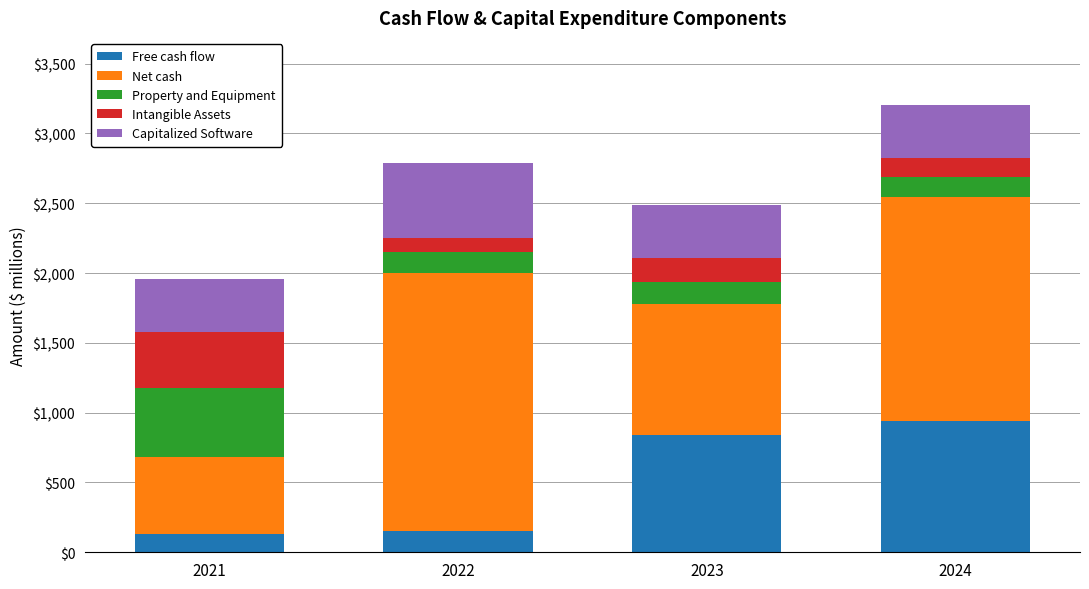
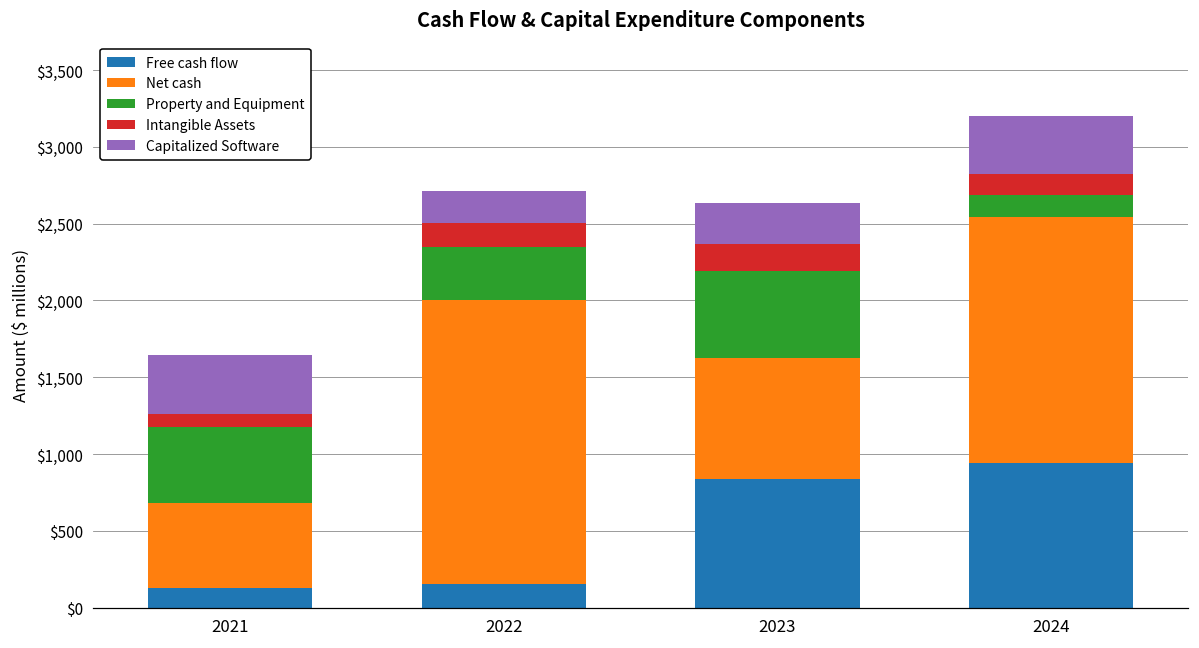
  {
    "Free cash flow": {
      "2021": "$130",
      "2022": "$160",
      "2023": "$840",
      "2024": "$940"
    },
    "Net cash": {
      "2021": "$550",
      "2022": "$1,850",
-     "2023": "$940",
+     "2023": "$790",
      "2024": "$1,600"
    },
    "Property and Equipment": {
      "2021": "$500",
-     "2022": "$150",
-     "2023": "$160",
+     "2022": "$350",
+     "2023": "$560",
      "2024": "$140"
    },
    "Intangible Assets": {
-     "2021": "$400",
-     "2022": "$100",
+     "2021": "$90",
+     "2022": "$160",
      "2023": "$180",
      "2024": "$140"
    },
    "Capitalized Software": {
      "2021": "$380",
-     "2022": "$540",
-     "2023": "$370",
+     "2022": "$210",
+     "2023": "$270",
      "2024": "$380"
    }
  }
